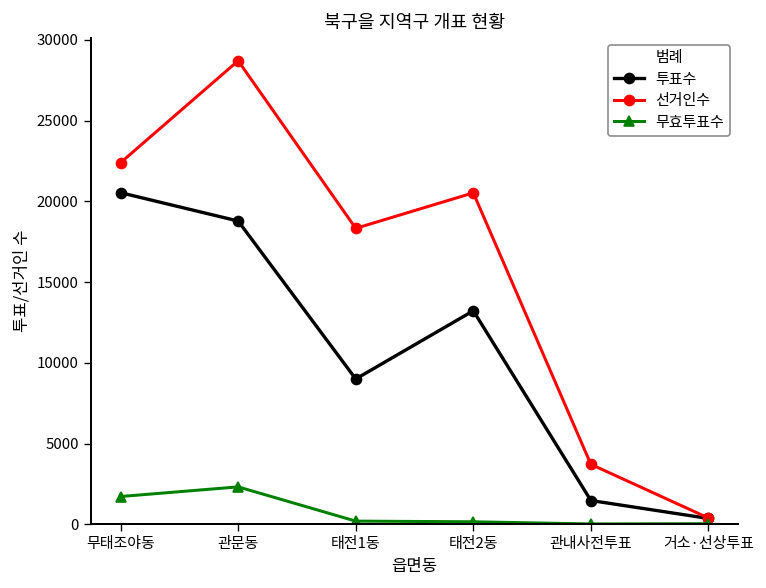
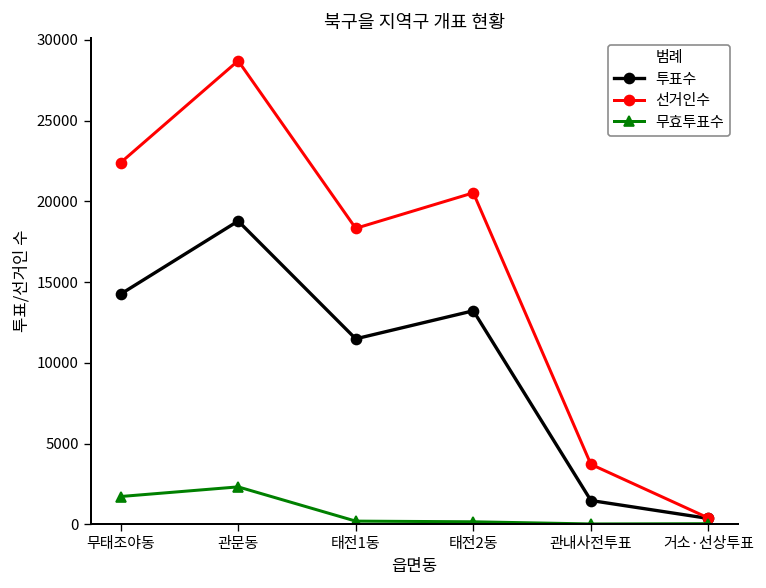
  {
    "투표수": {
-     "무태조야동": 20500,
+     "무태조야동": 14300,
      "관문동": 18800,
-     "태전1동": 9000,
+     "태전1동": 11500,
      "태전2동": 13200,
      "관내사전투표": 1500
    },
    "선거인수": {
      "무태조야동": 22400,
      "관문동": 28700,
      "태전1동": 18300,
      "태전2동": 20500,
      "관내사전투표": 3700
    },
    "무효투표수": {
      "무태조야동": 1700,
      "관문동": 2300,
      "태전1동": 200,
      "태전2동": 200,
      "관내사전투표": 0,
      "거소·선상투표": 0
    }
  }
